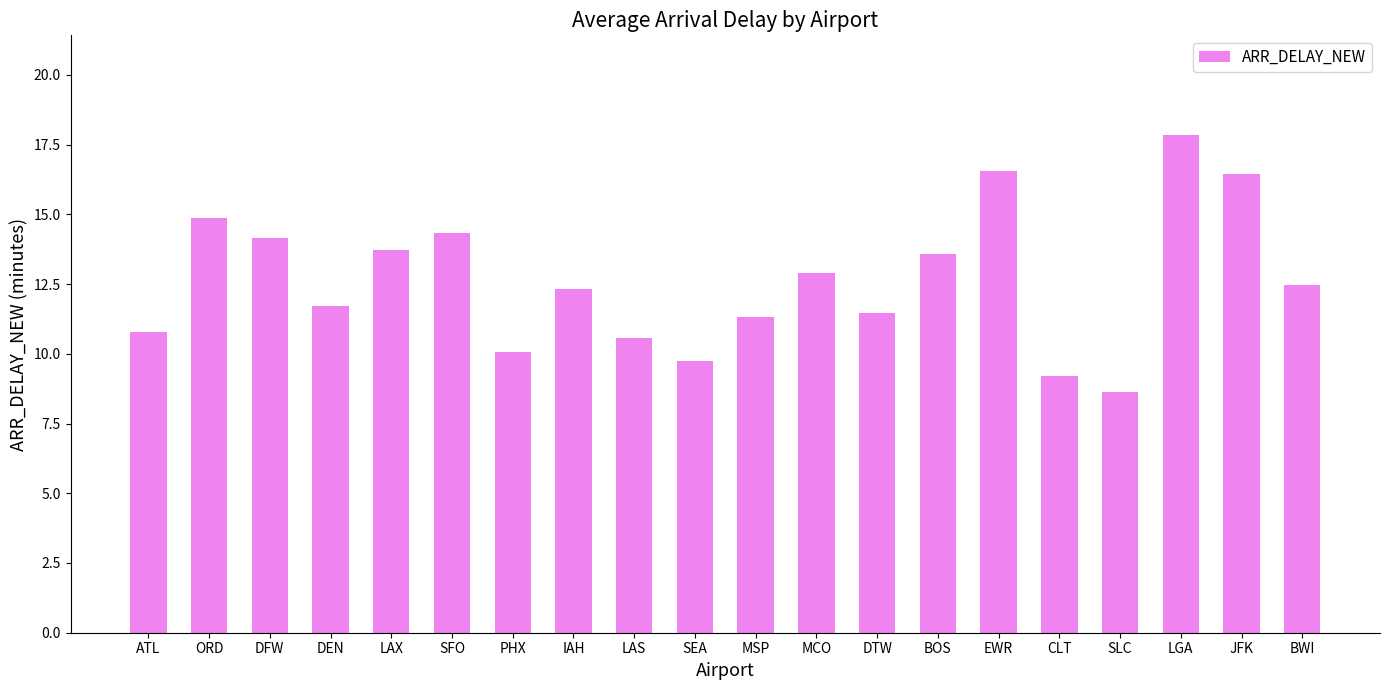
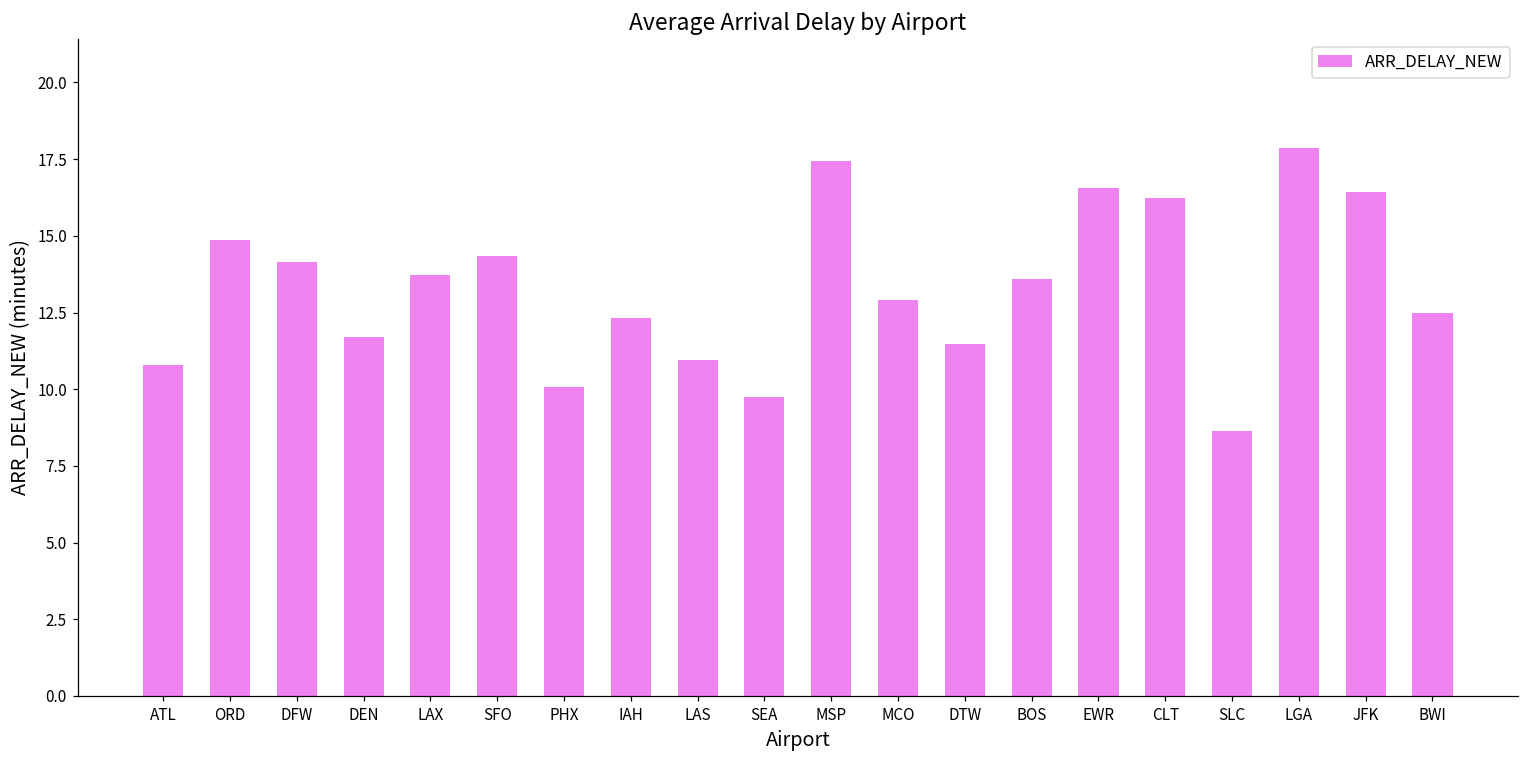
  {
    "ATL": 10.8,
    "ORD": 14.9,
    "DFW": 14.2,
    "DEN": 11.7,
    "LAX": 13.7,
    "SFO": 14.3,
    "PHX": 10.1,
    "IAH": 12.3,
-   "LAS": 10.6,
+   "LAS": 11.0,
    "SEA": 9.8,
-   "MSP": 11.3,
+   "MSP": 17.4,
    "MCO": 12.9,
    "DTW": 11.5,
    "BOS": 13.6,
    "EWR": 16.6,
-   "CLT": 9.2,
+   "CLT": 16.2,
    "SLC": 8.6,
    "LGA": 17.8,
    "JFK": 16.4,
    "BWI": 12.5
  }
